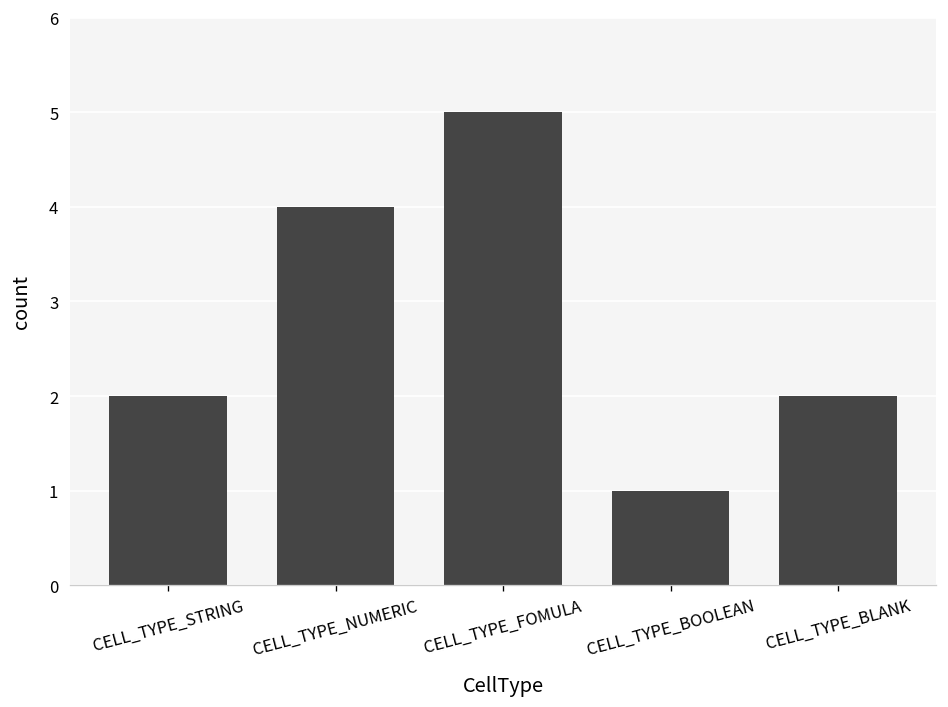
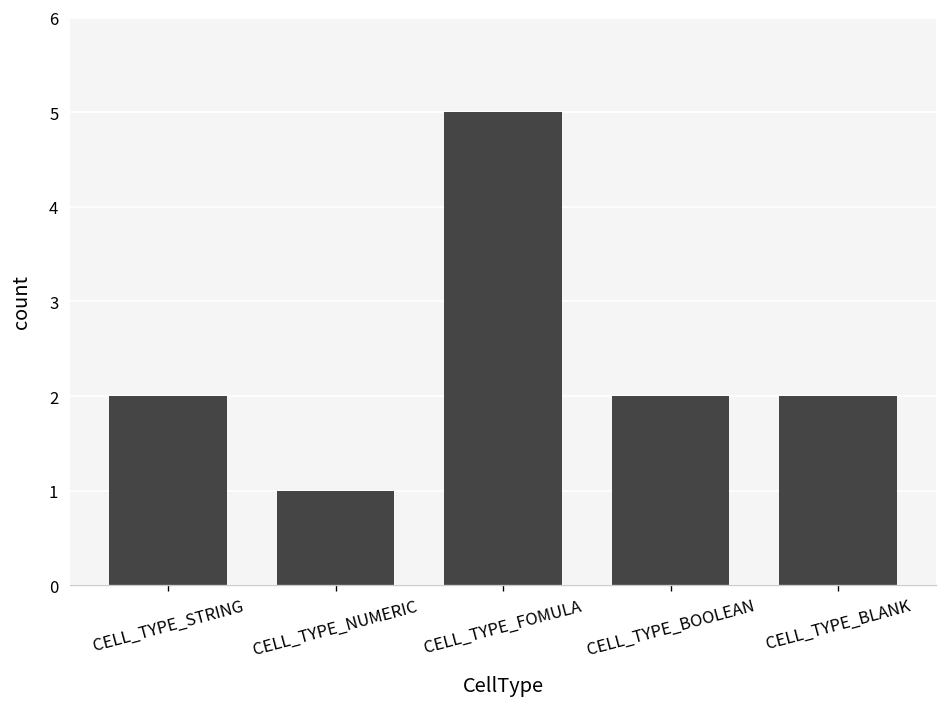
  {
    "CELL_TYPE_STRING": 2,
-   "CELL_TYPE_NUMERIC": 4,
+   "CELL_TYPE_NUMERIC": 1,
    "CELL_TYPE_FOMULA": 5,
-   "CELL_TYPE_BOOLEAN": 1,
+   "CELL_TYPE_BOOLEAN": 2,
    "CELL_TYPE_BLANK": 2
  }
